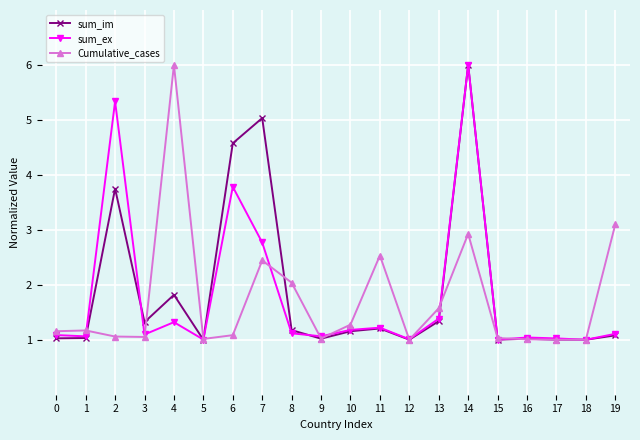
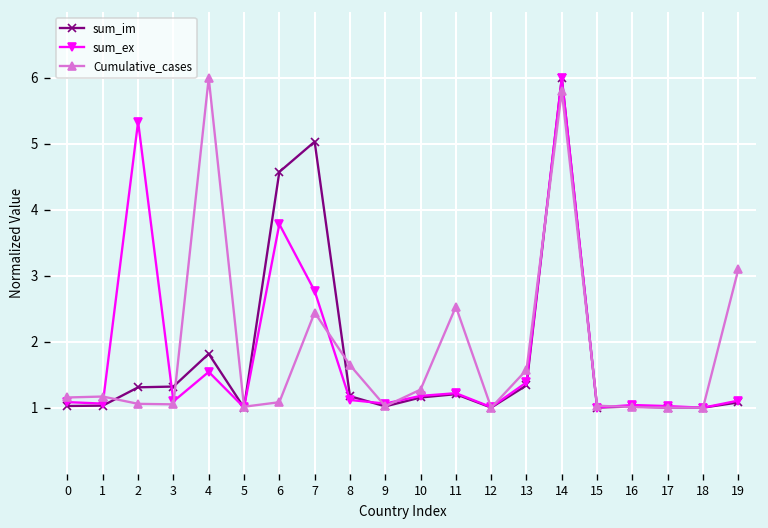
  {
    "sum_im": {
      "0": 1.0,
-     "2": 3.7,
+     "2": 1.3,
      "3": 1.3,
      "4": 1.8,
      "6": 4.6,
      "7": 5.0,
      "8": 1.2,
      "13": 1.3
    },
    "sum_ex": {
      "0": 1.1,
      "2": 5.3,
-     "4": 1.3,
+     "4": 1.5,
      "6": 3.8,
      "7": 2.8,
      "8": 1.1,
      "13": 1.4
    },
    "Cumulative_cases": {
      "0": 1.2,
      "1": 1.2,
      "2": 1.1,
      "4": 6.0,
      "6": 1.1,
      "7": 2.4,
-     "8": 2.0,
+     "8": 1.6,
      "10": 1.3,
      "11": 2.5,
      "13": 1.6,
-     "14": 2.9,
+     "14": 5.8,
      "19": 3.1
    }
  }
